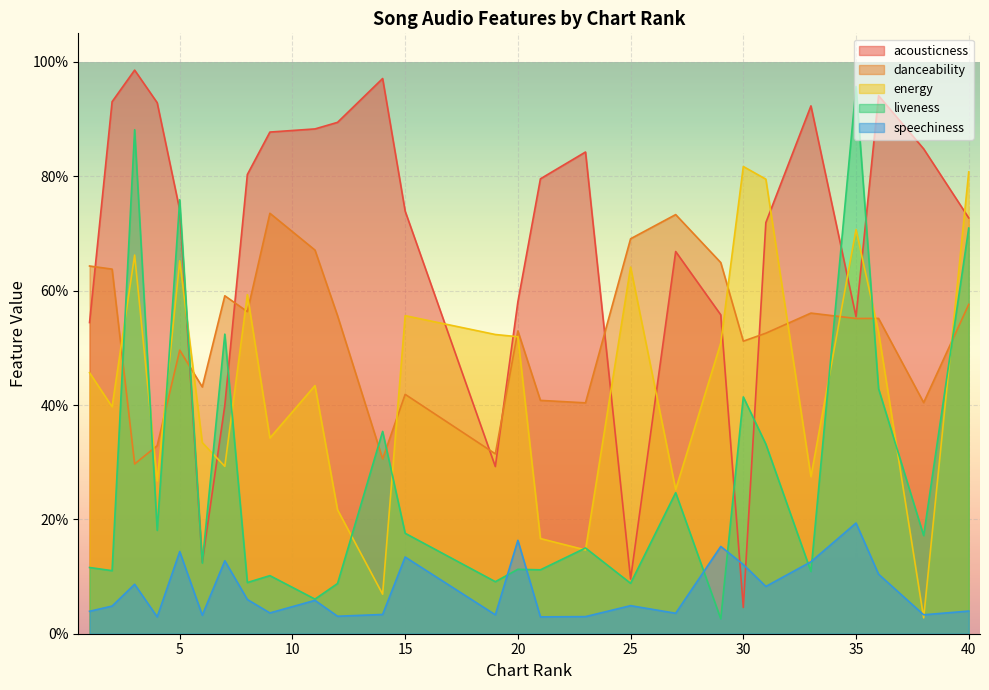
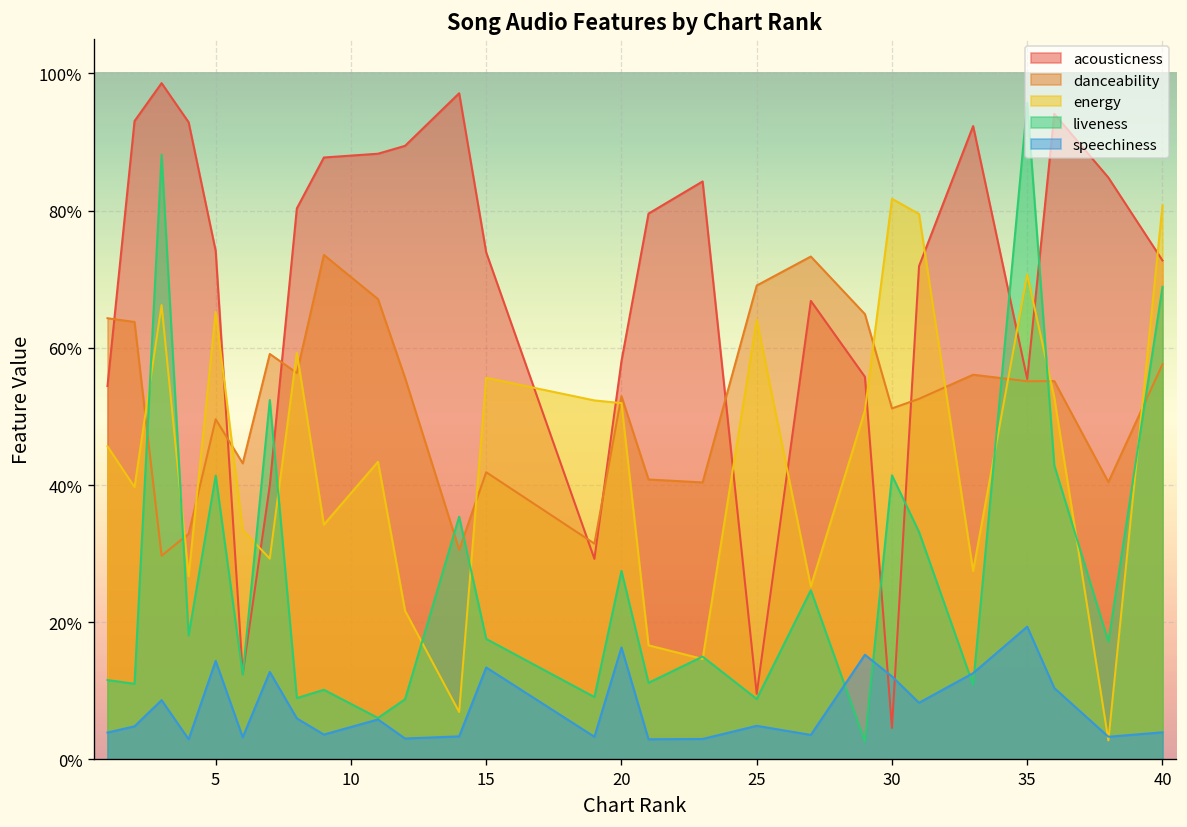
  {
    "liveness": {
-     "5": "76%",
+     "5": "41%",
      "15": "18%",
-     "20": "11%",
+     "20": "27%",
      "25": "9%",
      "30": "41%",
-     "40": "71%"
+     "40": "69%"
    },
    "speechiness": {
      "5": "14%",
      "15": "13%",
      "20": "16%",
      "25": "5%",
      "30": "12%",
      "35": "19%",
      "40": "4%"
    }
  }
